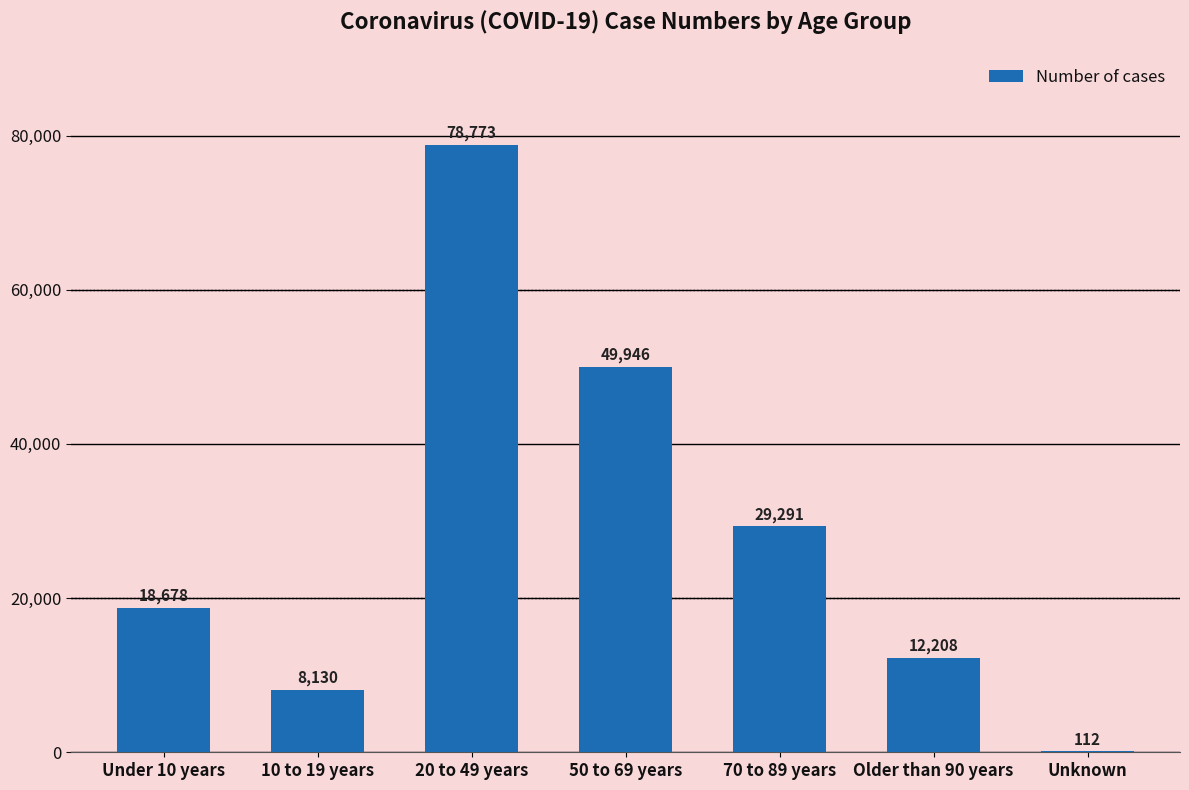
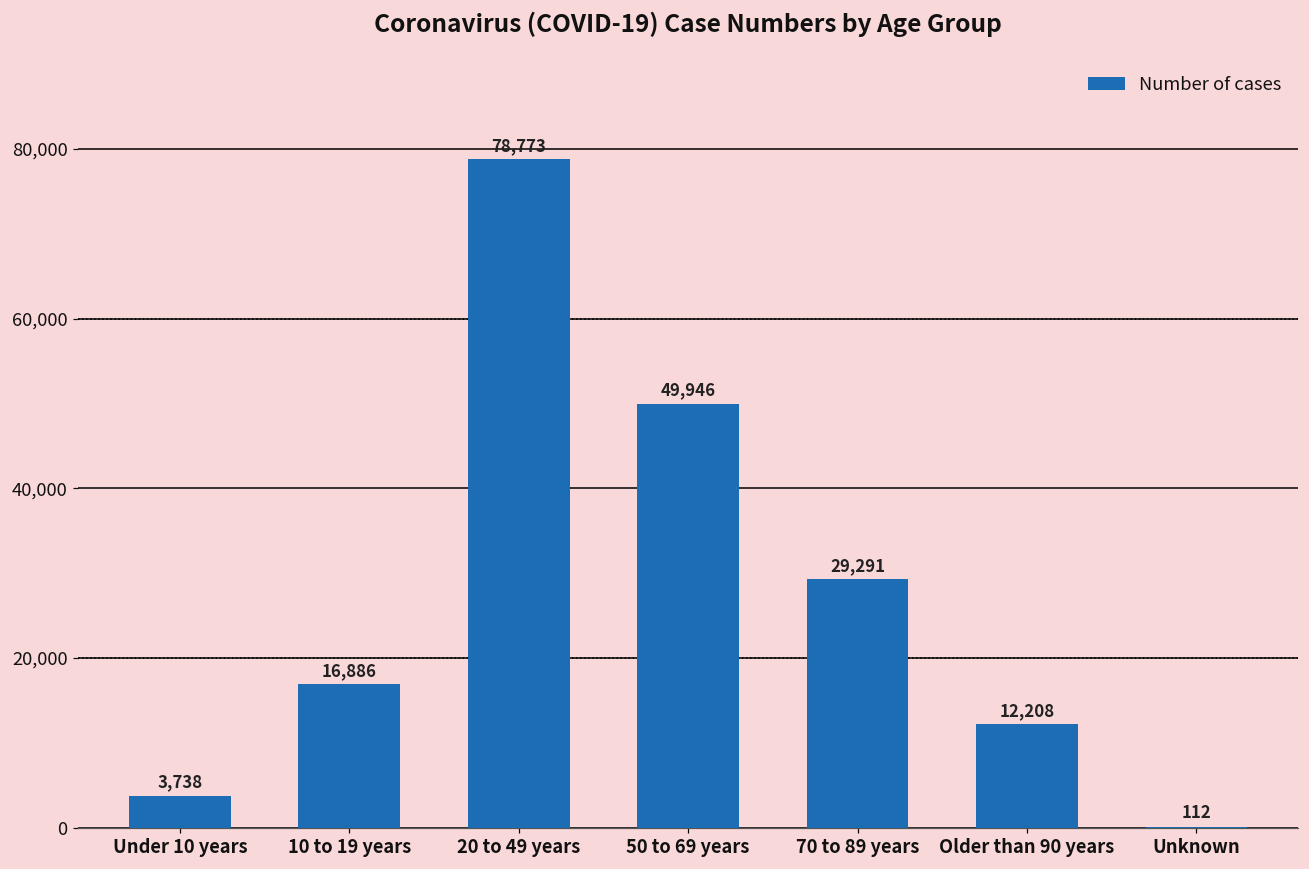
  {
-   "Under 10 years": "18,678",
-   "10 to 19 years": "8,130",
+   "Under 10 years": "3,738",
+   "10 to 19 years": "16,886",
    "20 to 49 years": "78,773",
    "50 to 69 years": "49,946",
    "70 to 89 years": "29,291",
    "Older than 90 years": "12,208",
    "Unknown": "112"
  }
